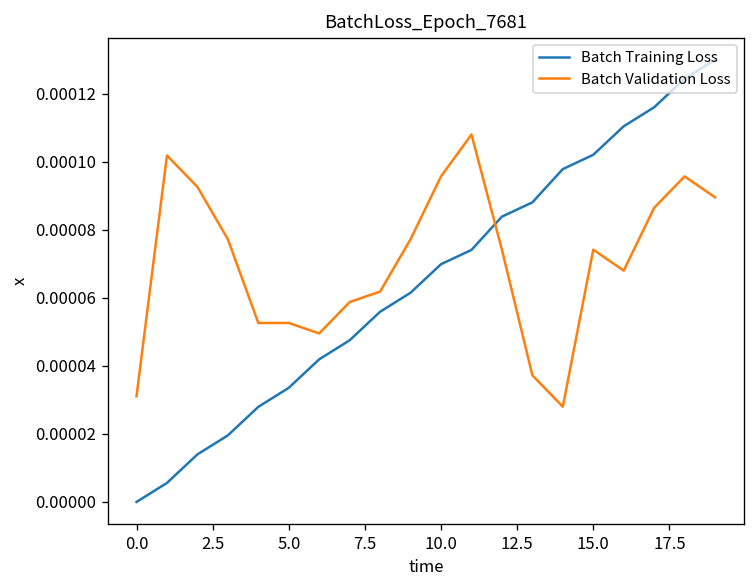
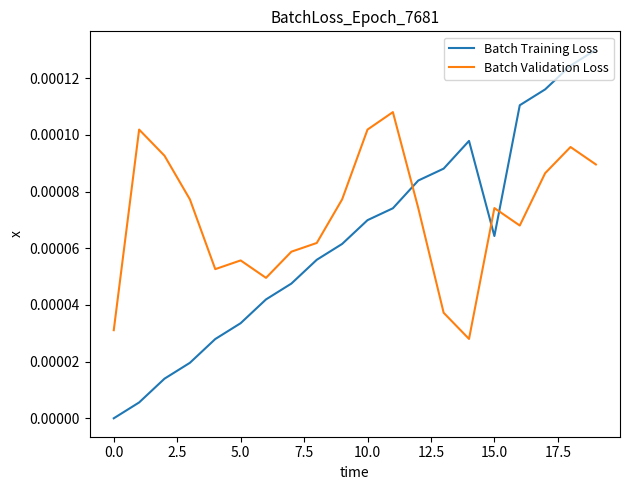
  {
    "Batch Training Loss": {
      "0.0": 0.000000,
      "5.0": 0.000034,
      "10.0": 0.000070,
-     "15.0": 0.000102
+     "15.0": 0.000064
    },
    "Batch Validation Loss": {
      "0.0": 0.000031,
-     "5.0": 0.000053,
-     "10.0": 0.000096,
+     "5.0": 0.000056,
+     "10.0": 0.000102,
      "15.0": 0.000074
    }
  }
